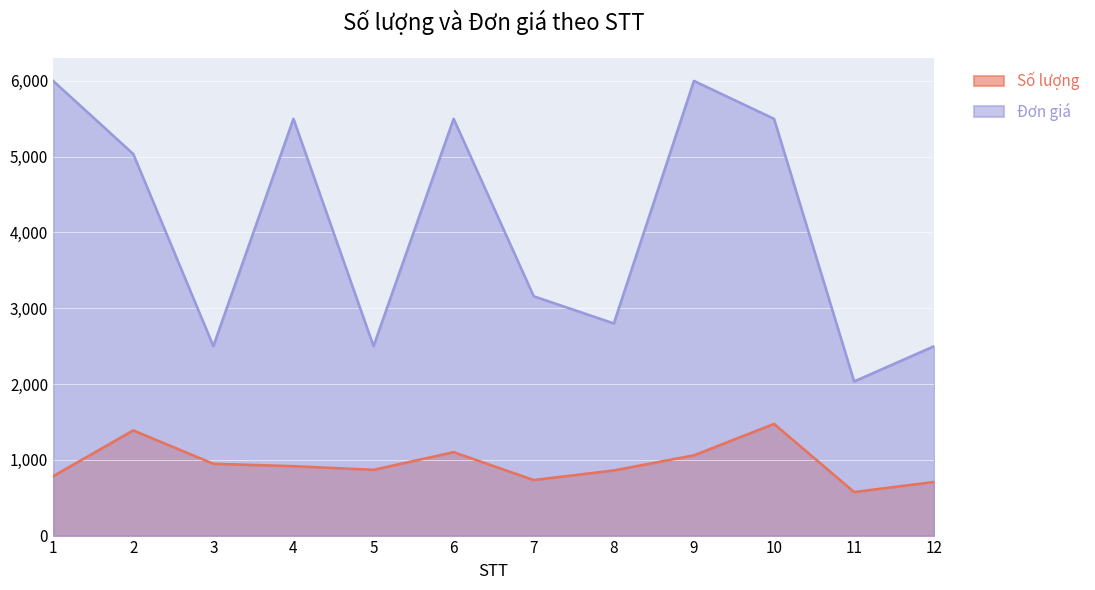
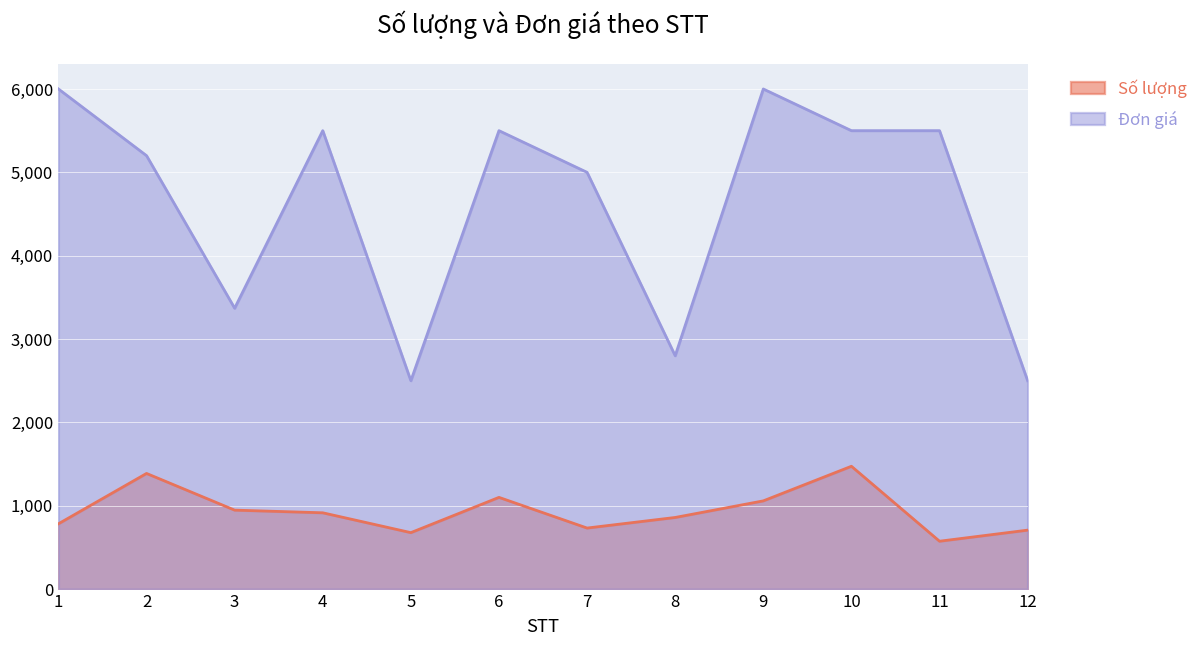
  {
    "Số lượng": {
      "1": "800",
      "2": "1,400",
      "3": "900",
      "4": "900",
-     "5": "900",
+     "5": "700",
      "6": "1,100",
      "7": "700",
      "8": "900",
      "9": "1,100",
      "10": "1,500",
      "11": "600",
      "12": "700"
    },
    "Đơn giá": {
      "1": "6,000",
-     "2": "5,000",
-     "3": "2,500",
+     "2": "5,200",
+     "3": "3,400",
      "4": "5,500",
      "5": "2,500",
      "6": "5,500",
-     "7": "3,200",
+     "7": "5,000",
      "8": "2,800",
      "9": "6,000",
      "10": "5,500",
-     "11": "2,000",
+     "11": "5,500",
      "12": "2,500"
    }
  }
